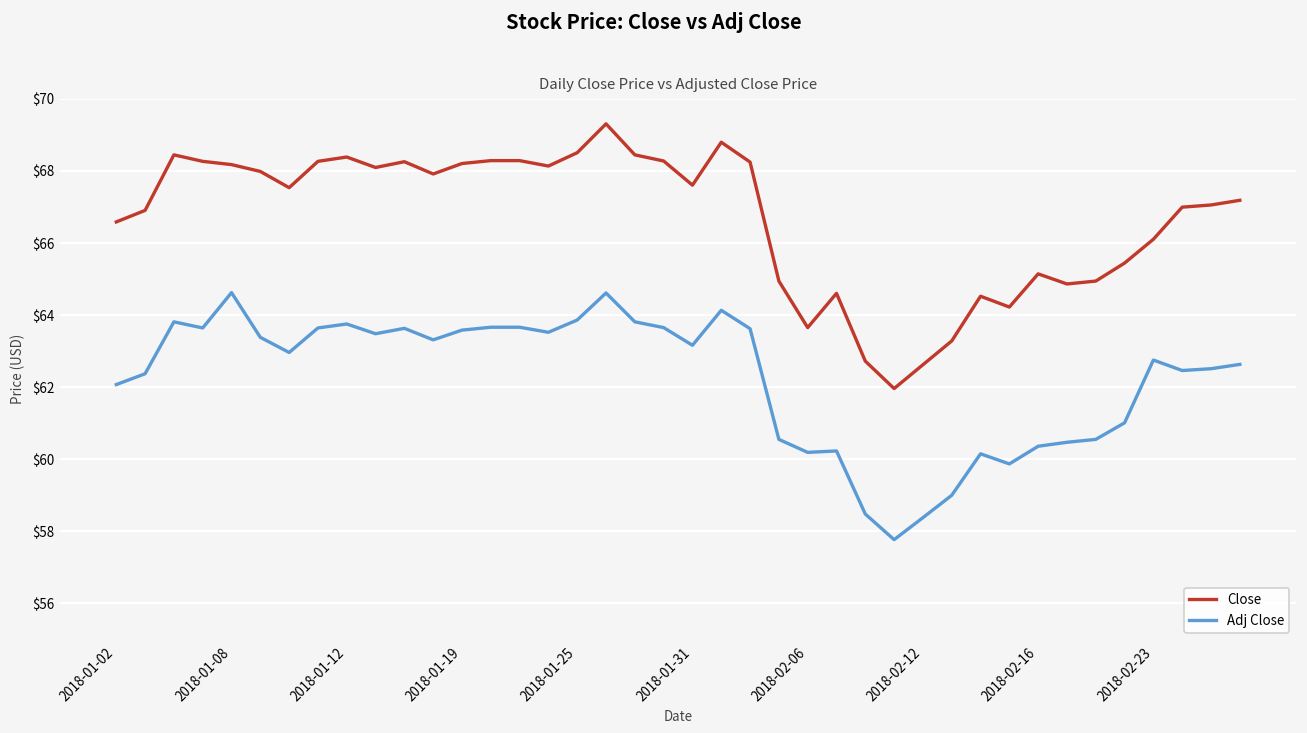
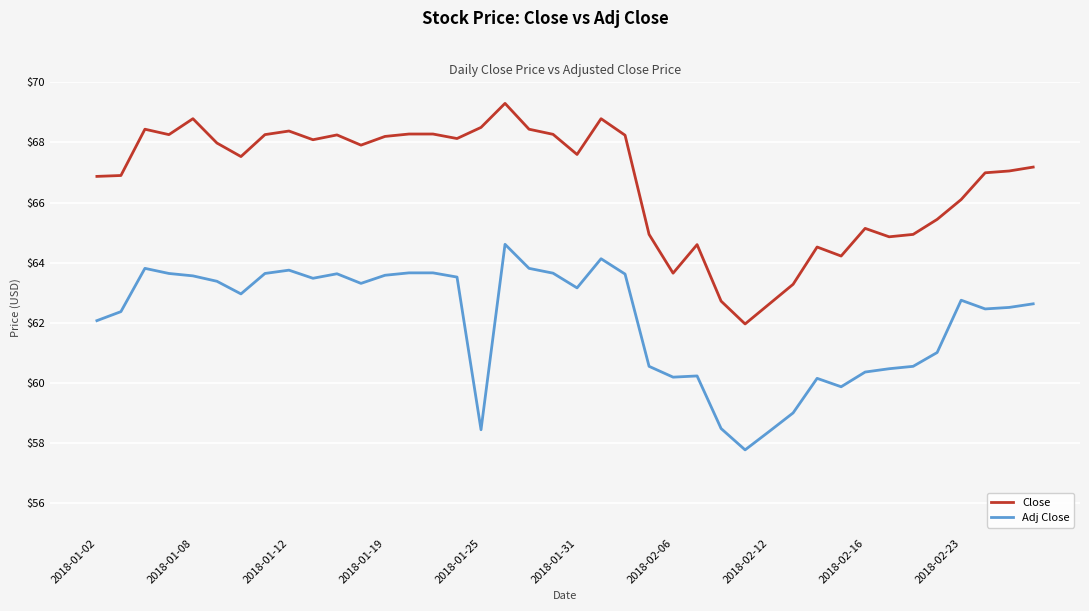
  {
    "Close": {
-     "2018-01-02": "$66.6",
-     "2018-01-08": "$68.2",
+     "2018-01-02": "$66.9",
+     "2018-01-08": "$68.8",
      "2018-01-12": "$68.4",
      "2018-01-19": "$68.2",
      "2018-01-25": "$68.5",
      "2018-01-31": "$67.6",
      "2018-02-06": "$63.7",
      "2018-02-12": "$62.6",
      "2018-02-16": "$65.1",
      "2018-02-23": "$66.1"
    },
    "Adj Close": {
      "2018-01-02": "$62.1",
-     "2018-01-08": "$64.6",
+     "2018-01-08": "$63.6",
      "2018-01-12": "$63.8",
      "2018-01-19": "$63.6",
-     "2018-01-25": "$63.9",
+     "2018-01-25": "$58.4",
      "2018-01-31": "$63.2",
      "2018-02-06": "$60.2",
      "2018-02-12": "$58.4",
      "2018-02-16": "$60.4",
      "2018-02-23": "$62.8"
    }
  }
